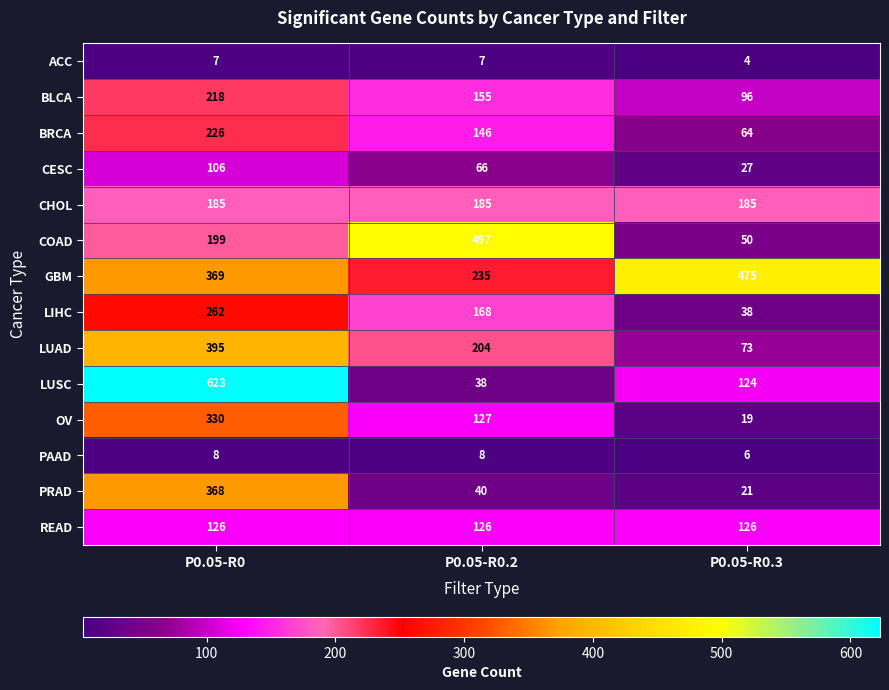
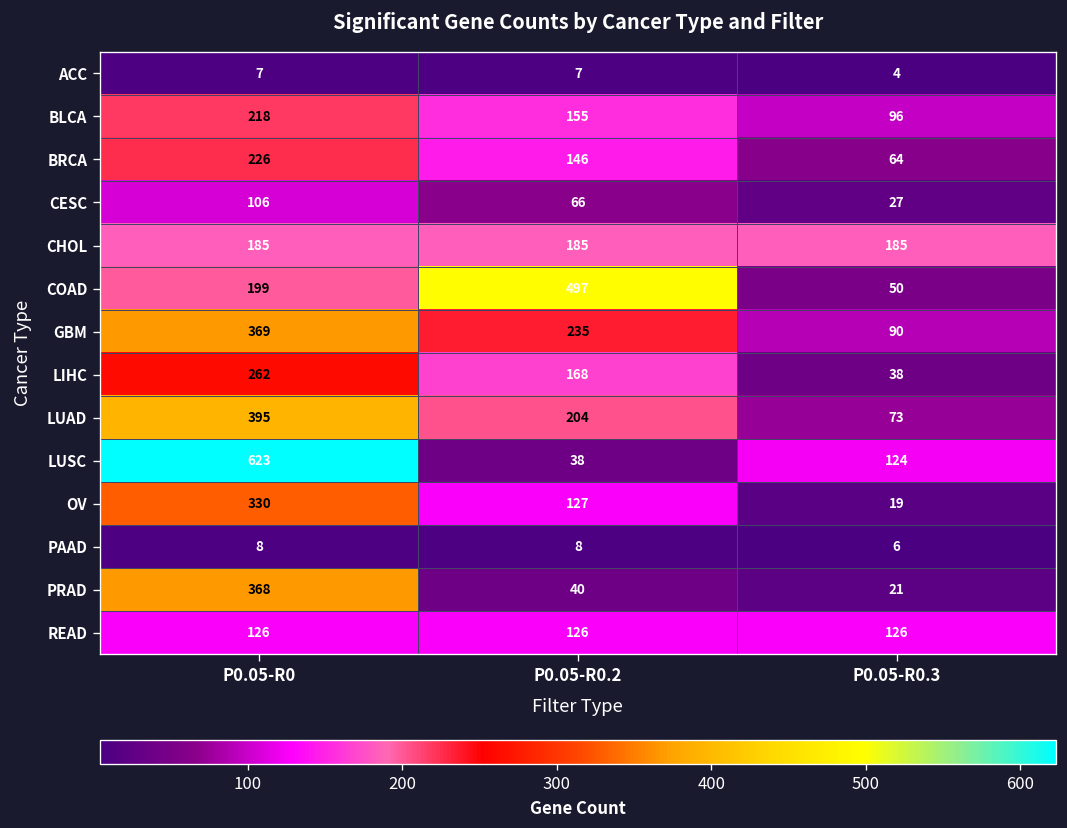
  {
    "ACC": {
      "P0.05-R0": 7,
      "P0.05-R0.2": 7,
      "P0.05-R0.3": 4
    },
    "BLCA": {
      "P0.05-R0": 218,
      "P0.05-R0.2": 155,
      "P0.05-R0.3": 96
    },
    "BRCA": {
      "P0.05-R0": 226,
      "P0.05-R0.2": 146,
      "P0.05-R0.3": 64
    },
    "CESC": {
      "P0.05-R0": 106,
      "P0.05-R0.2": 66,
      "P0.05-R0.3": 27
    },
    "CHOL": {
      "P0.05-R0": 185,
      "P0.05-R0.2": 185,
      "P0.05-R0.3": 185
    },
    "COAD": {
      "P0.05-R0": 199,
      "P0.05-R0.2": 497,
      "P0.05-R0.3": 50
    },
    "GBM": {
      "P0.05-R0": 369,
      "P0.05-R0.2": 235,
-     "P0.05-R0.3": 475
+     "P0.05-R0.3": 90
    },
    "LIHC": {
      "P0.05-R0": 262,
      "P0.05-R0.2": 168,
      "P0.05-R0.3": 38
    },
    "LUAD": {
      "P0.05-R0": 395,
      "P0.05-R0.2": 204,
      "P0.05-R0.3": 73
    },
    "LUSC": {
      "P0.05-R0": 623,
      "P0.05-R0.2": 38,
      "P0.05-R0.3": 124
    },
    "OV": {
      "P0.05-R0": 330,
      "P0.05-R0.2": 127,
      "P0.05-R0.3": 19
    },
    "PAAD": {
      "P0.05-R0": 8,
      "P0.05-R0.2": 8,
      "P0.05-R0.3": 6
    },
    "PRAD": {
      "P0.05-R0": 368,
      "P0.05-R0.2": 40,
      "P0.05-R0.3": 21
    },
    "READ": {
      "P0.05-R0": 126,
      "P0.05-R0.2": 126,
      "P0.05-R0.3": 126
    }
  }
